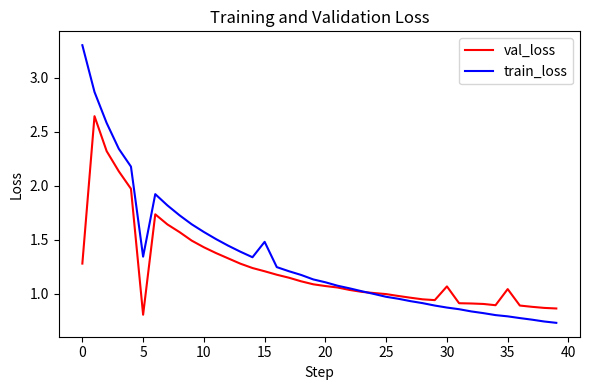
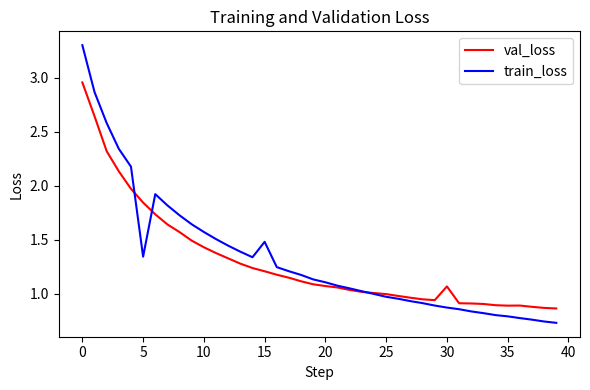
  {
    "val_loss": {
-     "0": 1.28,
-     "5": 0.81,
+     "0": 2.96,
+     "5": 1.85,
      "10": 1.43,
      "15": 1.21,
      "20": 1.07,
      "25": 1.00,
      "30": 1.07,
-     "35": 1.04
+     "35": 0.89
    },
    "train_loss": {
      "0": 3.30,
      "5": 1.34,
      "10": 1.57,
      "15": 1.48,
      "20": 1.11,
      "25": 0.97,
      "30": 0.87,
      "35": 0.79
    }
  }
